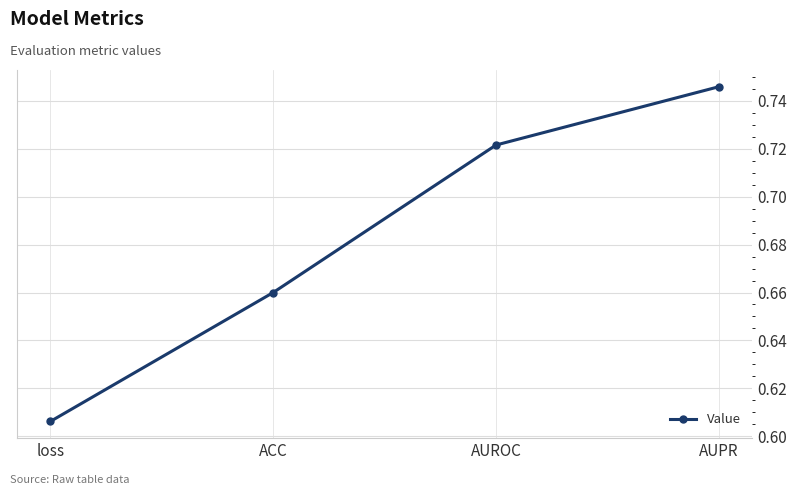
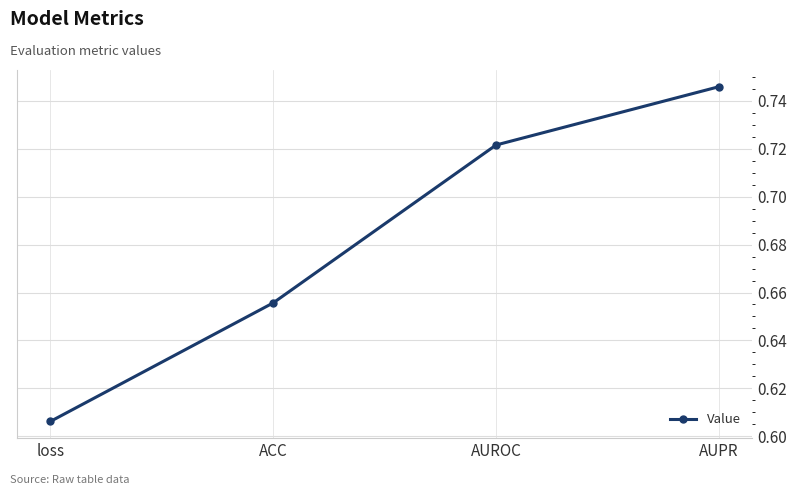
  {
    "loss": 0.606,
-   "ACC": 0.660,
+   "ACC": 0.656,
    "AUROC": 0.722,
    "AUPR": 0.746
  }
